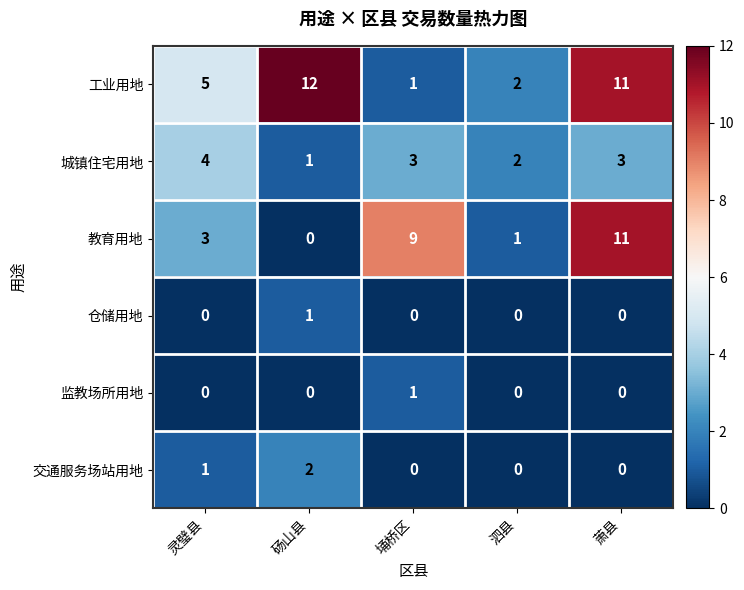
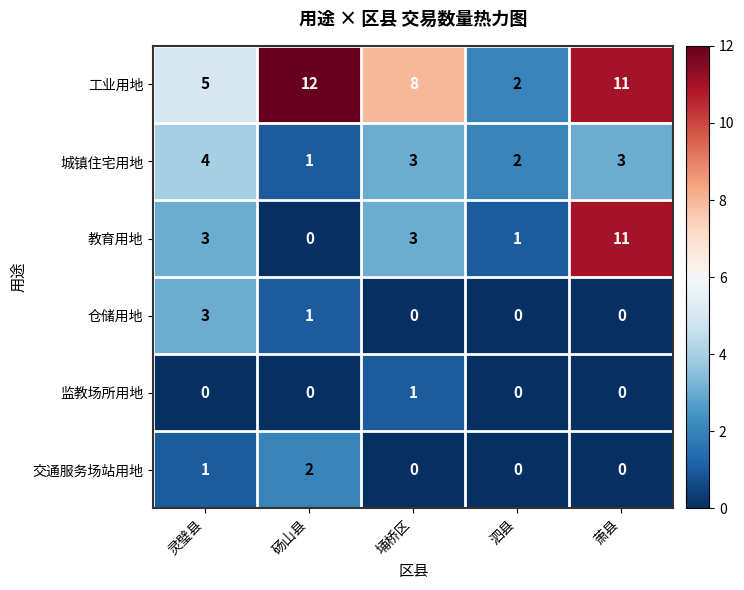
  {
    "工业用地": {
      "灵璧县": 5,
      "砀山县": 12,
-     "埇桥区": 1,
+     "埇桥区": 8,
      "泗县": 2,
      "萧县": 11
    },
    "城镇住宅用地": {
      "灵璧县": 4,
      "砀山县": 1,
      "埇桥区": 3,
      "泗县": 2,
      "萧县": 3
    },
    "教育用地": {
      "灵璧县": 3,
      "砀山县": 0,
-     "埇桥区": 9,
+     "埇桥区": 3,
      "泗县": 1,
      "萧县": 11
    },
    "仓储用地": {
-     "灵璧县": 0,
+     "灵璧县": 3,
      "砀山县": 1,
      "埇桥区": 0,
      "泗县": 0,
      "萧县": 0
    },
    "监教场所用地": {
      "灵璧县": 0,
      "砀山县": 0,
      "埇桥区": 1,
      "泗县": 0,
      "萧县": 0
    },
    "交通服务场站用地": {
      "灵璧县": 1,
      "砀山县": 2,
      "埇桥区": 0,
      "泗县": 0,
      "萧县": 0
    }
  }
